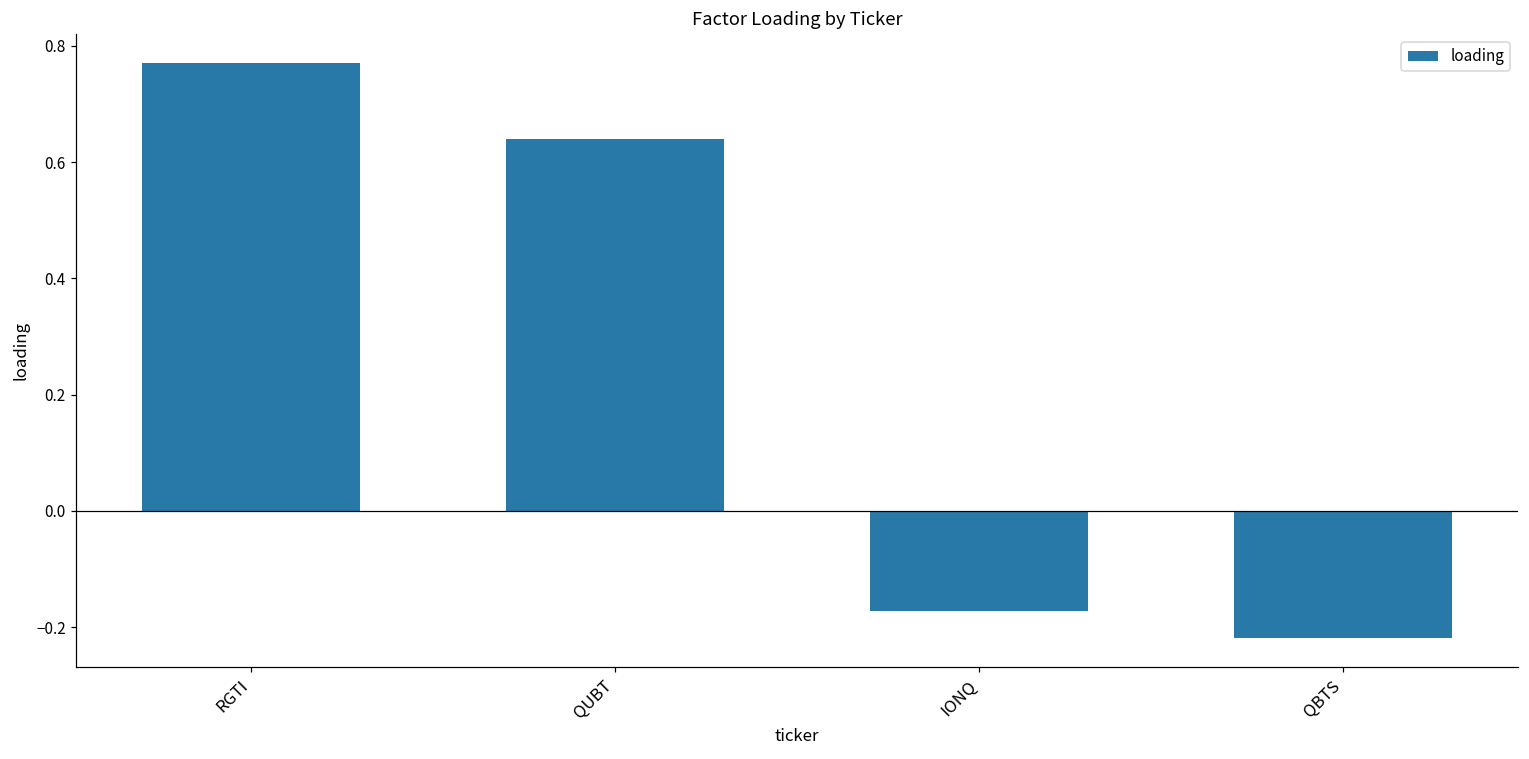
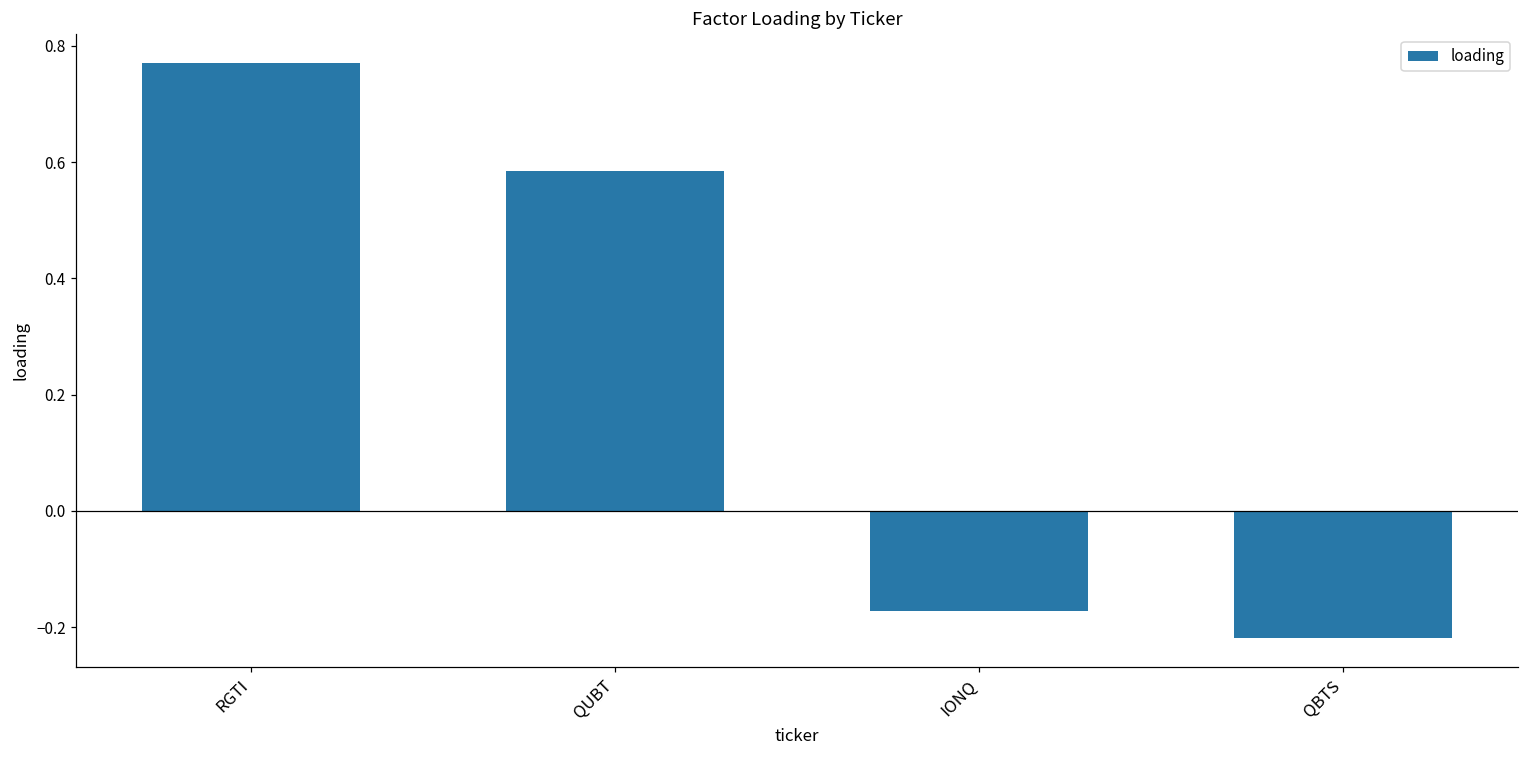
  {
    "RGTI": 0.77,
-   "QUBT": 0.64,
+   "QUBT": 0.59,
    "IONQ": -0.17,
    "QBTS": -0.22
  }
